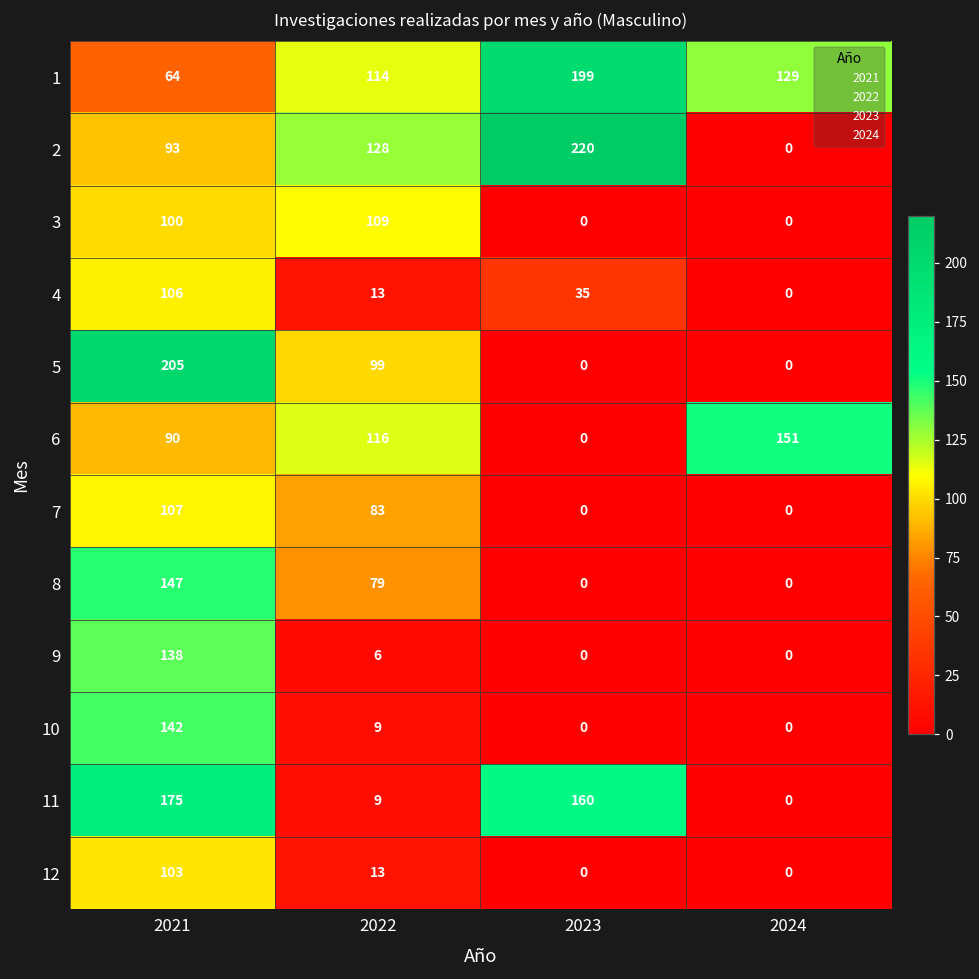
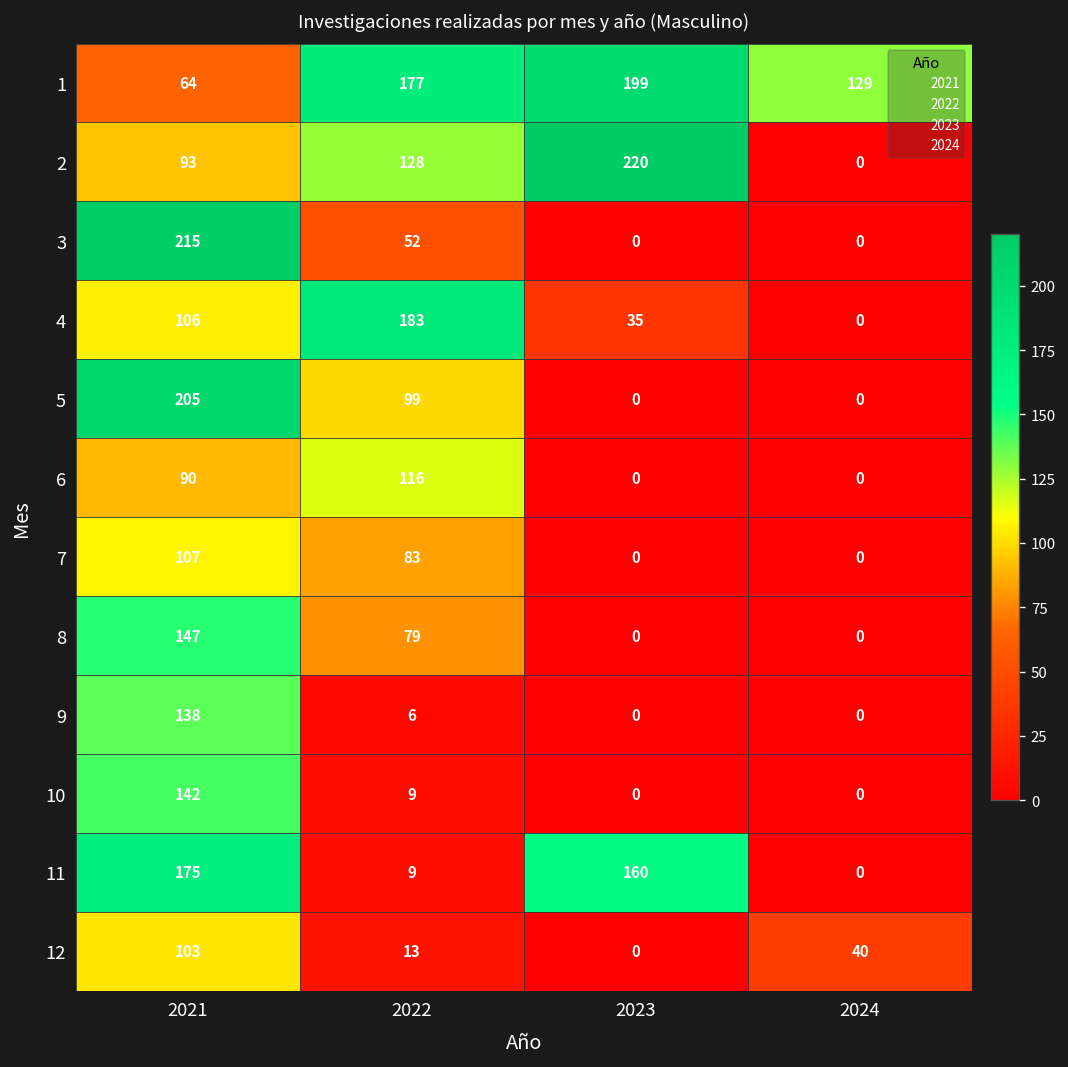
  {
    "1": {
      "2021": 64,
-     "2022": 114,
+     "2022": 177,
      "2023": 199,
      "2024": 129
    },
    "2": {
      "2021": 93,
      "2022": 128,
      "2023": 220,
      "2024": 0
    },
    "3": {
-     "2021": 100,
-     "2022": 109,
+     "2021": 215,
+     "2022": 52,
      "2023": 0,
      "2024": 0
    },
    "4": {
      "2021": 106,
-     "2022": 13,
+     "2022": 183,
      "2023": 35,
      "2024": 0
    },
    "5": {
      "2021": 205,
      "2022": 99,
      "2023": 0,
      "2024": 0
    },
    "6": {
      "2021": 90,
      "2022": 116,
      "2023": 0,
-     "2024": 151
+     "2024": 0
    },
    "7": {
      "2021": 107,
      "2022": 83,
      "2023": 0,
      "2024": 0
    },
    "8": {
      "2021": 147,
      "2022": 79,
      "2023": 0,
      "2024": 0
    },
    "9": {
      "2021": 138,
      "2022": 6,
      "2023": 0,
      "2024": 0
    },
    "10": {
      "2021": 142,
      "2022": 9,
      "2023": 0,
      "2024": 0
    },
    "11": {
      "2021": 175,
      "2022": 9,
      "2023": 160,
      "2024": 0
    },
    "12": {
      "2021": 103,
      "2022": 13,
      "2023": 0,
-     "2024": 0
+     "2024": 40
    }
  }
